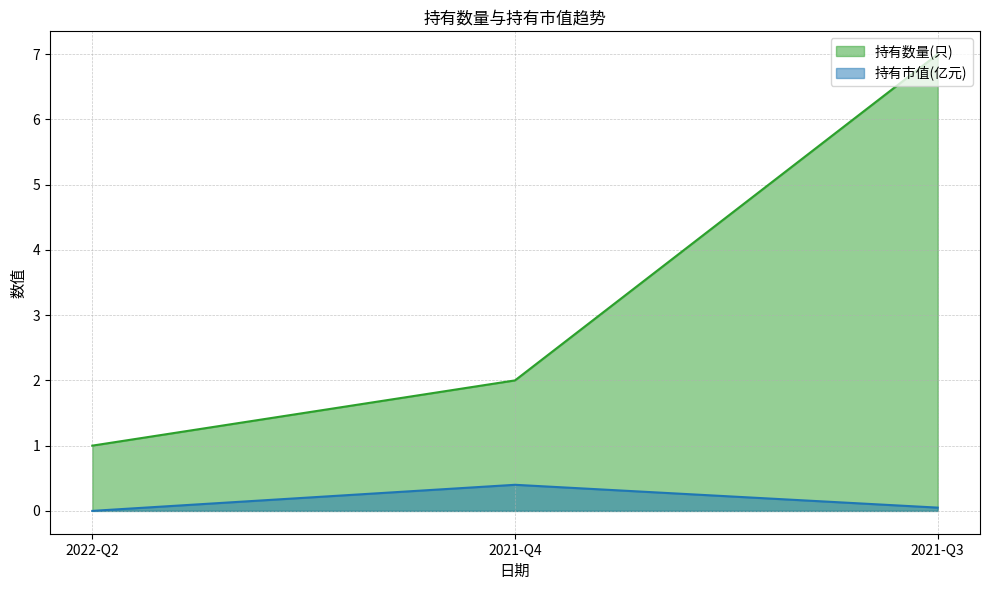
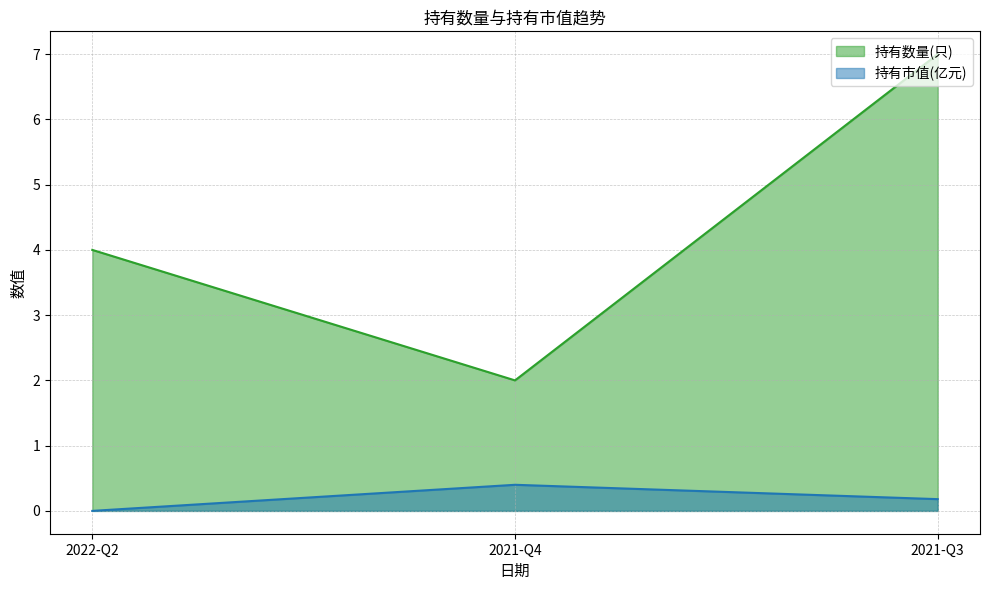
  {
    "持有数量(只)": {
-     "2022-Q2": 1,
+     "2022-Q2": 4,
      "2021-Q4": 2
    },
    "持有市值(亿元)": {
      "2022-Q2": 0.0,
      "2021-Q4": 0.4,
-     "2021-Q3": 0.1
+     "2021-Q3": 0.2
    }
  }
